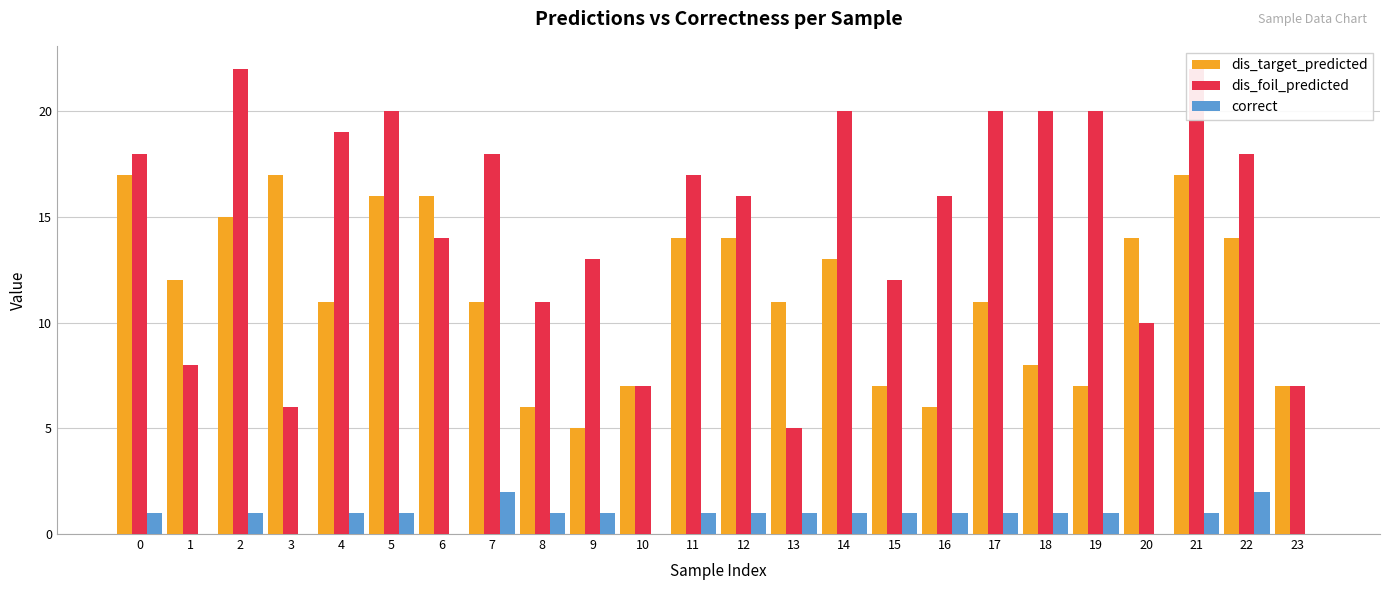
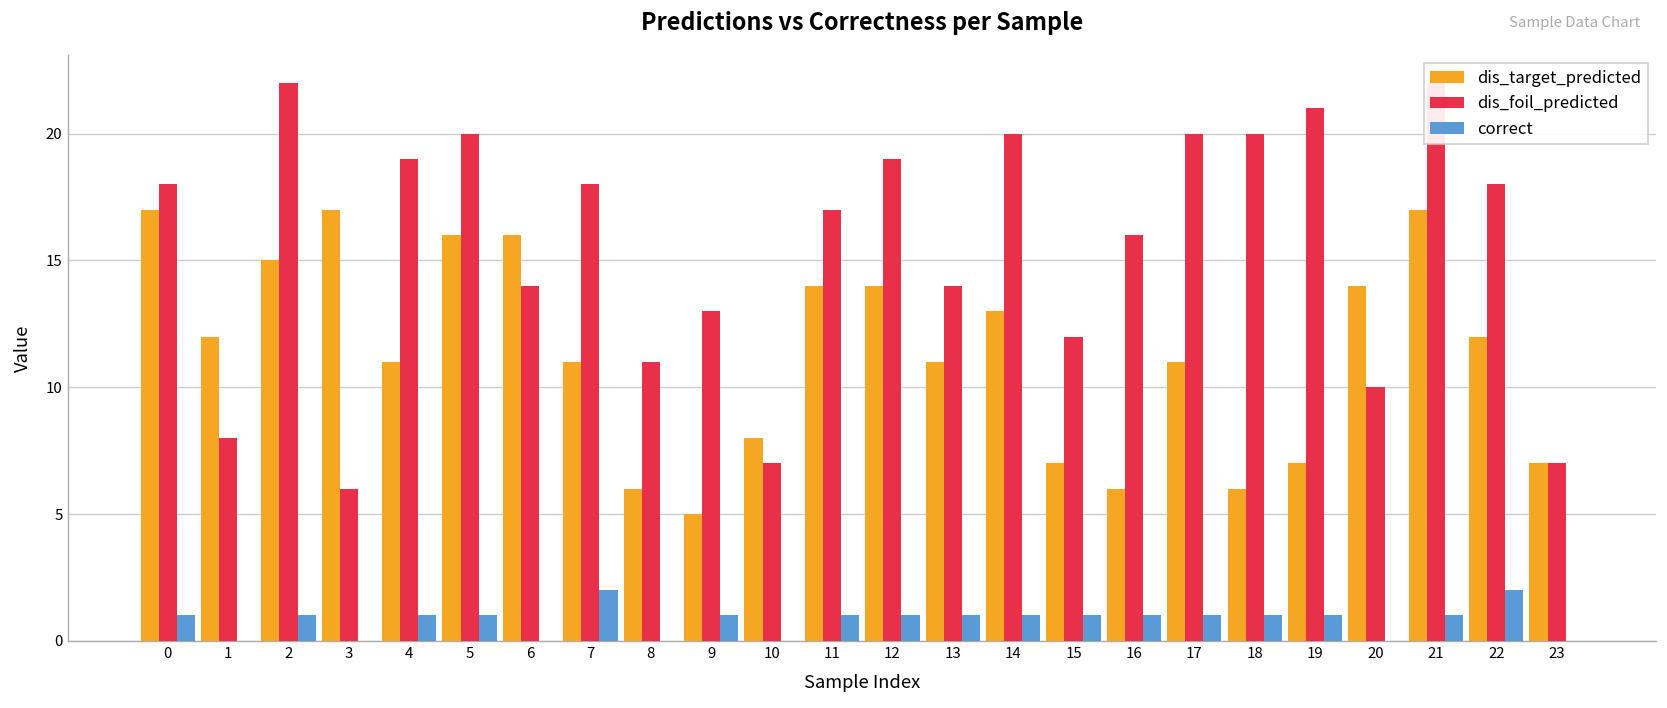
  {
    "dis_target_predicted": {
      "0": 17,
      "1": 12,
      "2": 15,
      "3": 17,
      "4": 11,
      "5": 16,
      "6": 16,
      "7": 11,
      "8": 6,
      "9": 5,
-     "10": 7,
+     "10": 8,
      "11": 14,
      "12": 14,
      "13": 11,
      "14": 13,
      "15": 7,
      "16": 6,
      "17": 11,
-     "18": 8,
+     "18": 6,
      "19": 7,
      "20": 14,
      "21": 17,
-     "22": 14,
+     "22": 12,
      "23": 7
    },
    "dis_foil_predicted": {
      "0": 18,
      "1": 8,
      "2": 22,
      "3": 6,
      "4": 19,
      "5": 20,
      "6": 14,
      "7": 18,
      "8": 11,
      "9": 13,
      "10": 7,
      "11": 17,
-     "12": 16,
-     "13": 5,
+     "12": 19,
+     "13": 14,
      "14": 20,
      "15": 12,
      "16": 16,
      "17": 20,
      "18": 20,
-     "19": 20,
+     "19": 21,
      "20": 10,
      "22": 18,
      "23": 7
    },
    "correct": {
      "0": 1,
      "1": 0,
      "2": 1,
      "3": 0,
      "4": 1,
      "5": 1,
      "6": 0,
      "7": 2,
-     "8": 1,
+     "8": 0,
      "9": 1,
      "10": 0,
      "11": 1,
      "12": 1,
      "13": 1,
      "14": 1,
      "15": 1,
      "16": 1,
      "17": 1,
      "18": 1,
      "19": 1,
      "20": 0,
      "21": 1,
      "22": 2,
      "23": 0
    }
  }
